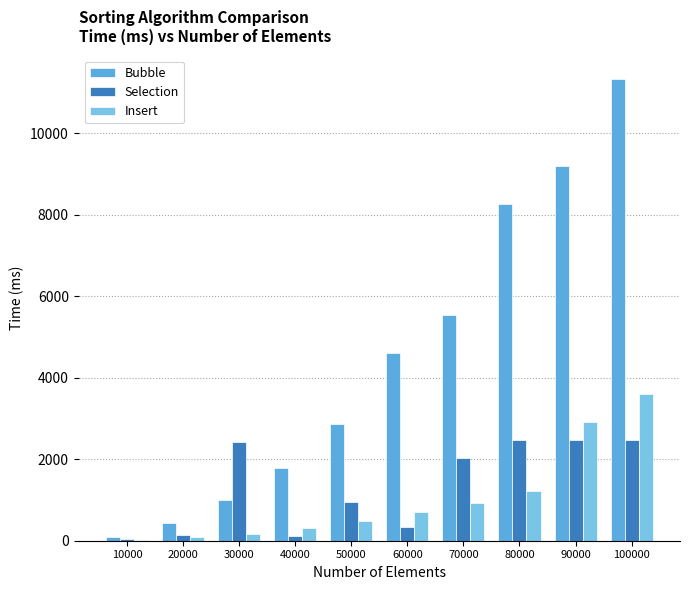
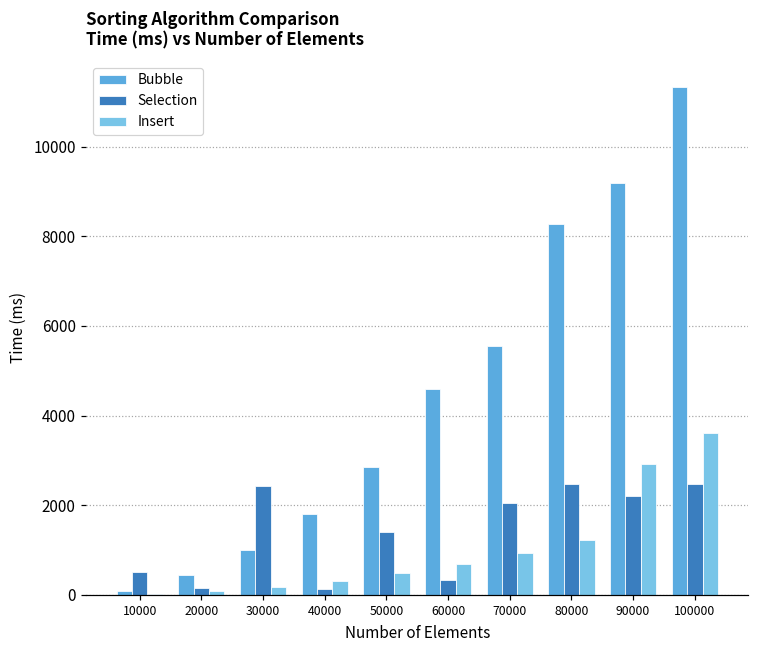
  {
    "Selection": {
-     "10000": 0,
+     "10000": 500,
      "20000": 100,
      "30000": 2400,
      "40000": 100,
-     "50000": 900,
+     "50000": 1400,
      "60000": 300,
      "70000": 2000,
      "80000": 2500,
-     "90000": 2500,
+     "90000": 2200,
      "100000": 2500
    }
  }
